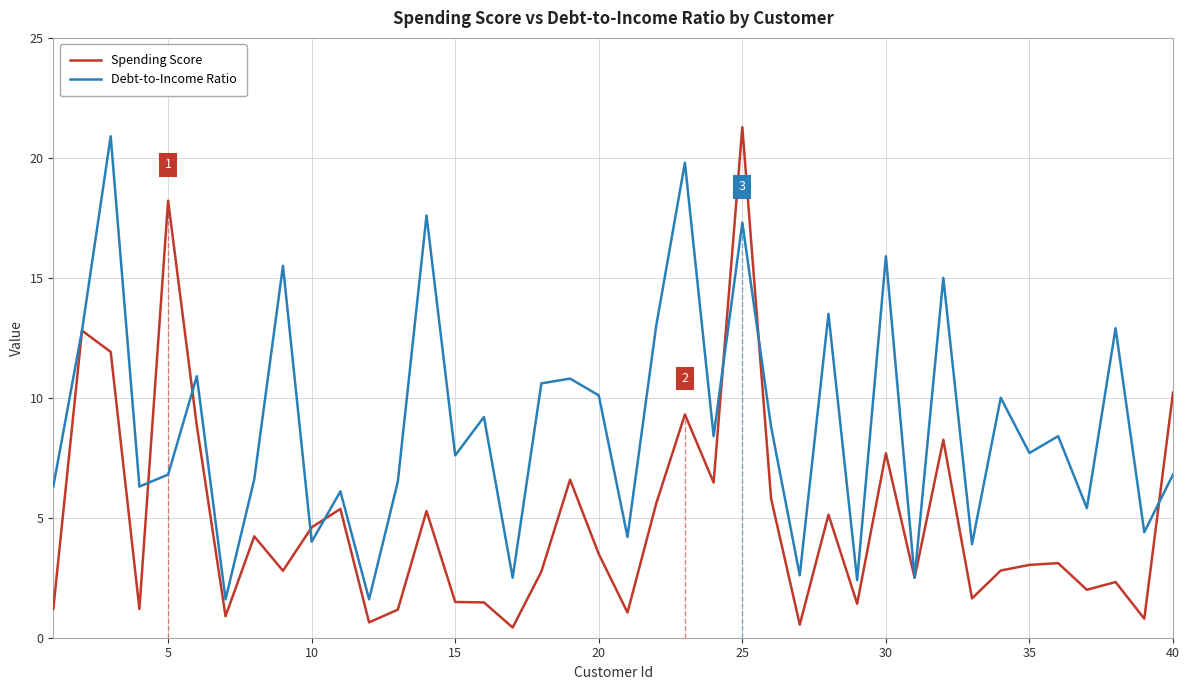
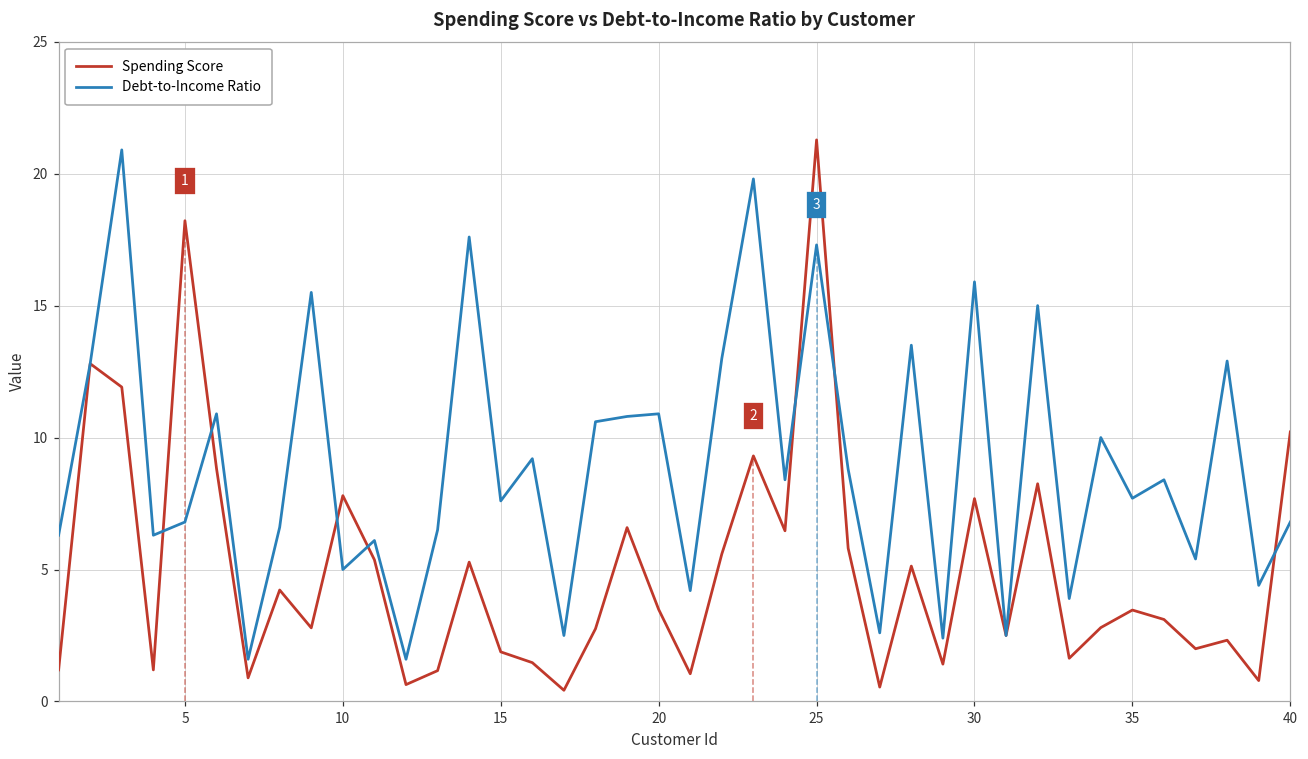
  {
    "Spending Score": {
      "5": 18.2,
-     "10": 4.6,
-     "15": 1.5,
+     "10": 7.8,
+     "15": 1.9,
      "20": 3.5,
      "25": 21.3,
      "30": 7.7,
-     "35": 3.0,
+     "35": 3.5,
      "40": 10.2
    },
    "Debt-to-Income Ratio": {
      "5": 6.8,
-     "10": 4,
+     "10": 5,
      "15": 7.6,
-     "20": 10.1,
+     "20": 10.9,
      "25": 17.3,
      "30": 15.9,
      "35": 7.7,
      "40": 6.8
    }
  }
